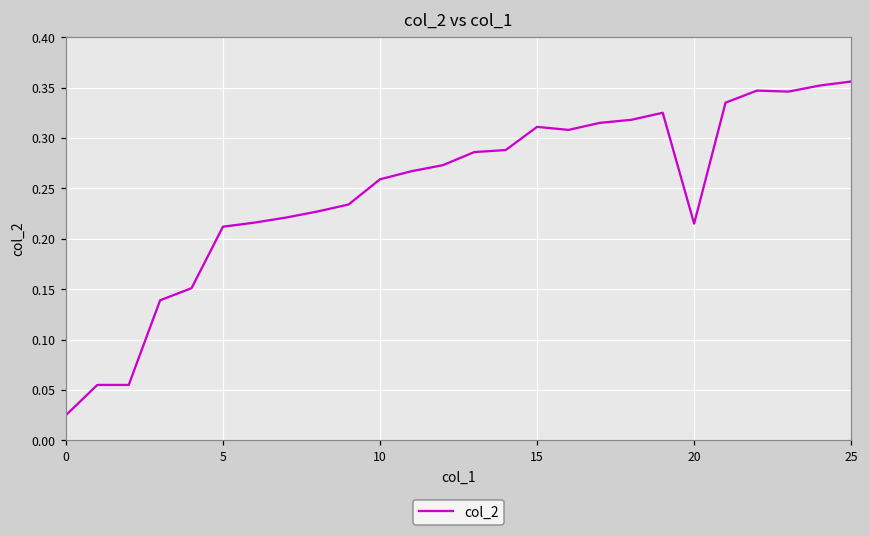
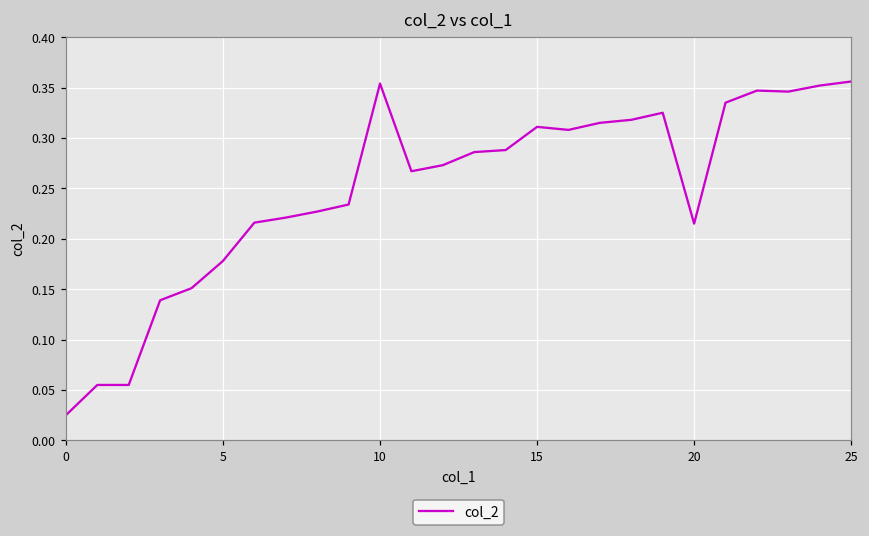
  {
    "0": 0.03,
-   "5": 0.21,
-   "10": 0.26,
+   "5": 0.18,
+   "10": 0.35,
    "15": 0.31,
    "20": 0.22,
    "25": 0.36
  }
